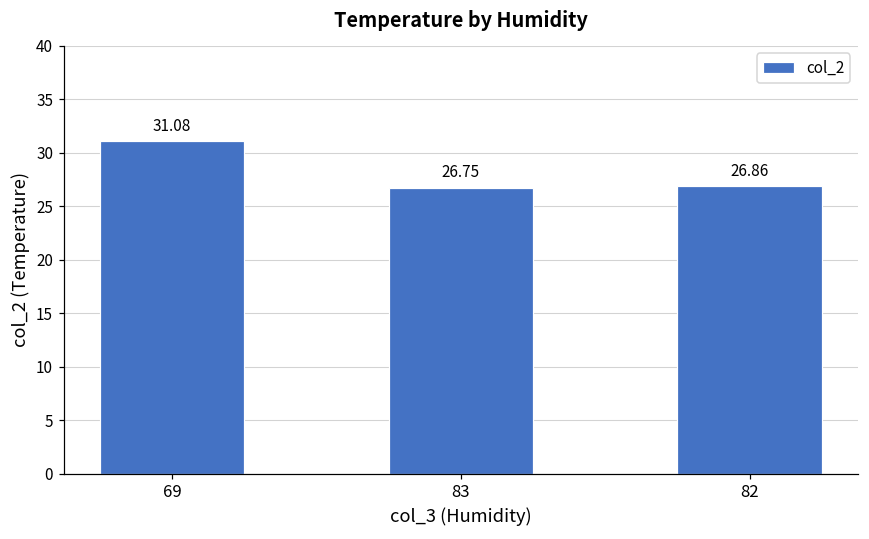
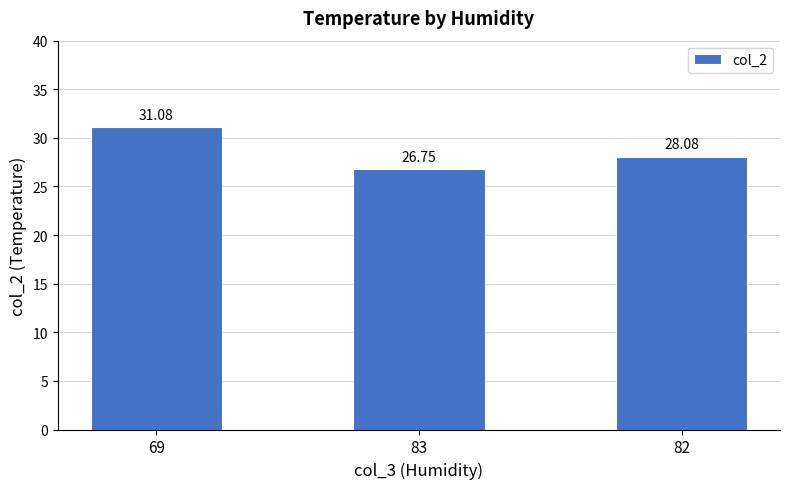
  {
    "69": 31.08,
    "83": 26.75,
-   "82": 26.86
+   "82": 28.08
  }
